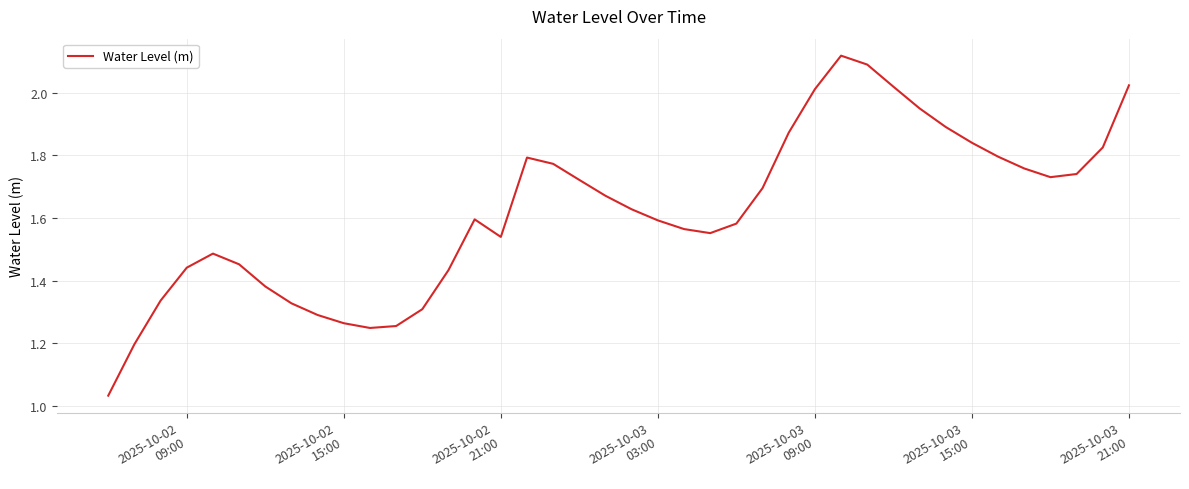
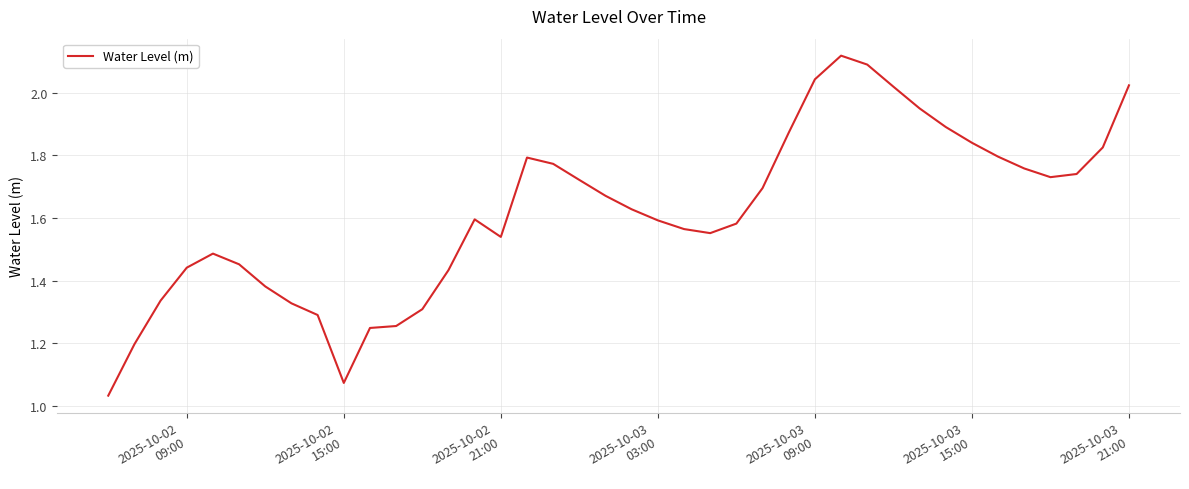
  {
    "2025-10-02 09:00": 1.44,
-   "2025-10-02 15:00": 1.26,
+   "2025-10-02 15:00": 1.07,
    "2025-10-02 21:00": 1.54,
    "2025-10-03 03:00": 1.59,
-   "2025-10-03 09:00": 2.01,
+   "2025-10-03 09:00": 2.04,
    "2025-10-03 15:00": 1.84,
    "2025-10-03 21:00": 2.02
  }
